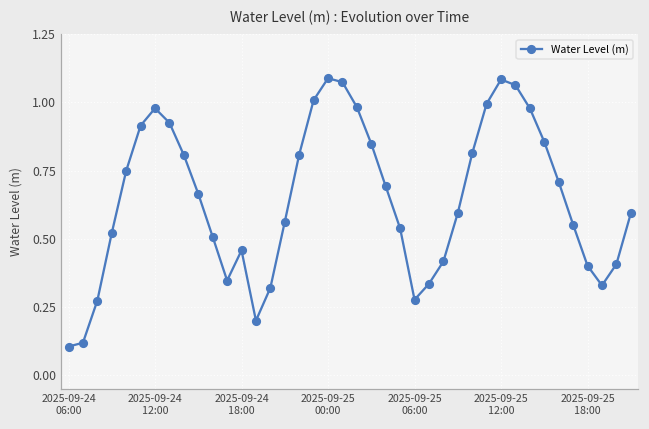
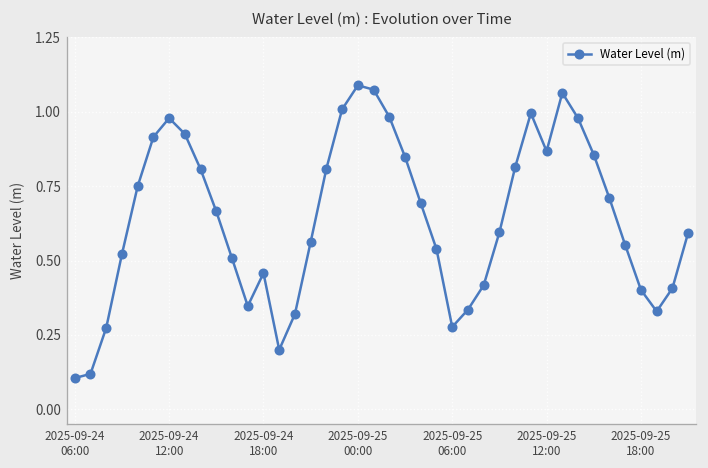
  {
    "2025-09-24 06:00": 0.11,
    "2025-09-24 12:00": 0.98,
    "2025-09-24 18:00": 0.46,
    "2025-09-25 00:00": 1.09,
    "2025-09-25 06:00": 0.28,
-   "2025-09-25 12:00": 1.08,
+   "2025-09-25 12:00": 0.87,
    "2025-09-25 18:00": 0.40
  }
